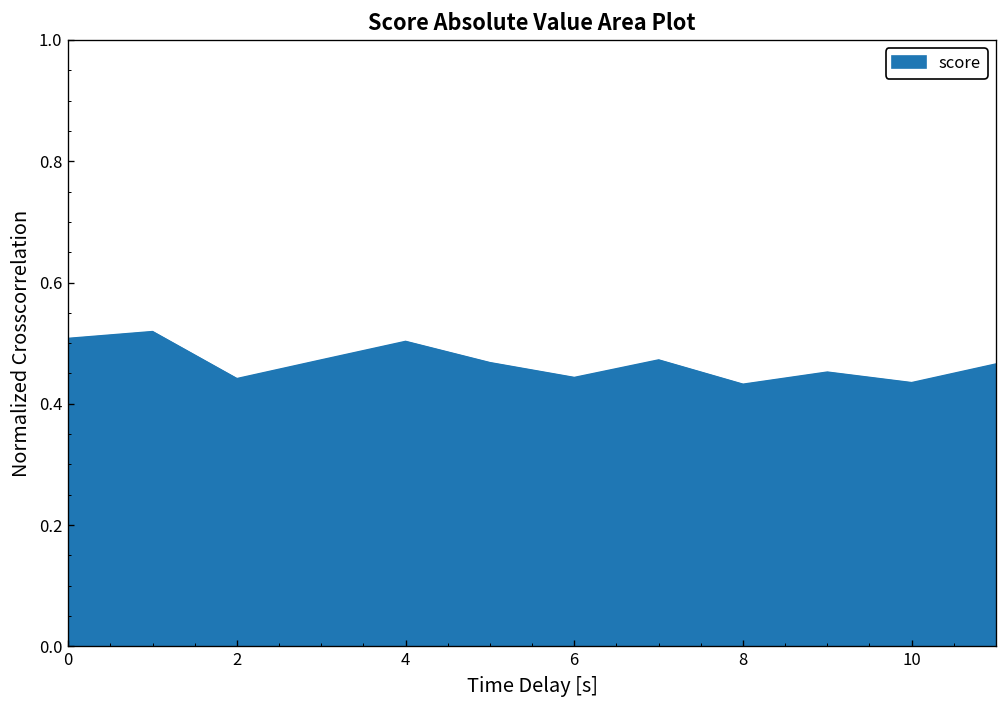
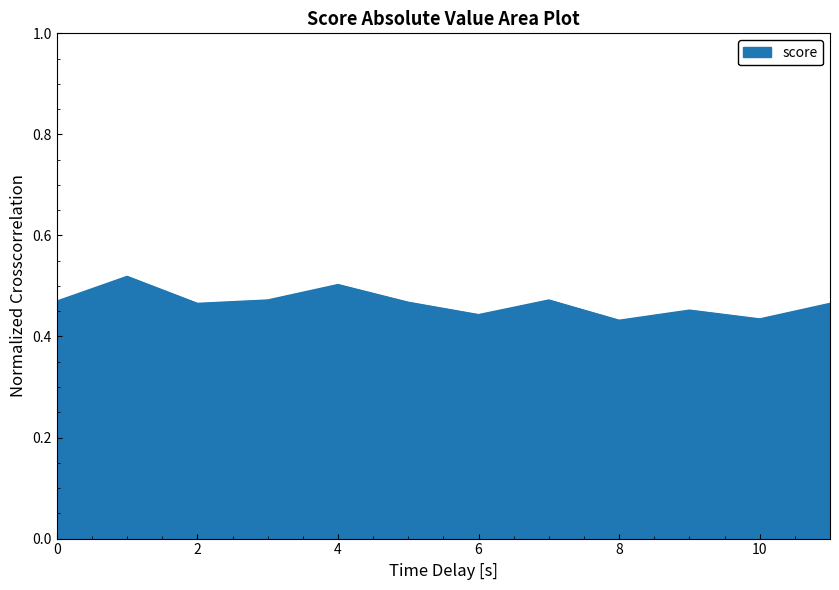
  {
-   "0": 0.51,
-   "2": 0.44,
+   "0": 0.47,
+   "2": 0.47,
    "4": 0.50,
    "6": 0.44,
    "8": 0.43,
    "10": 0.43
  }
